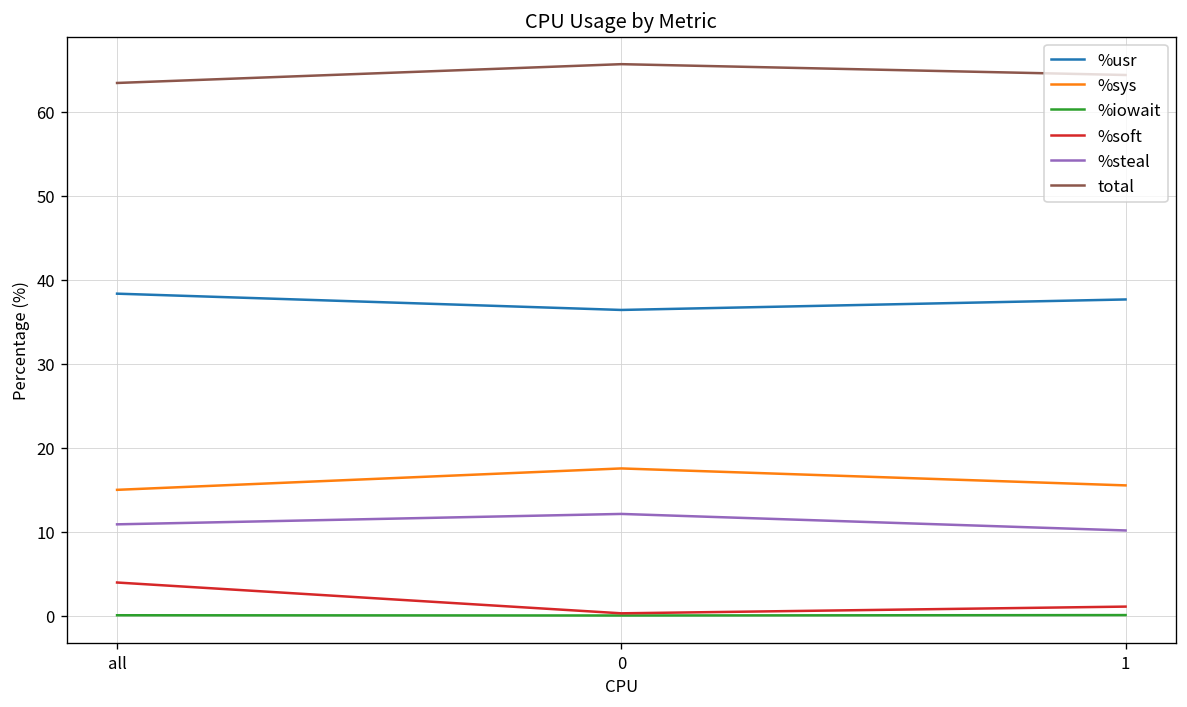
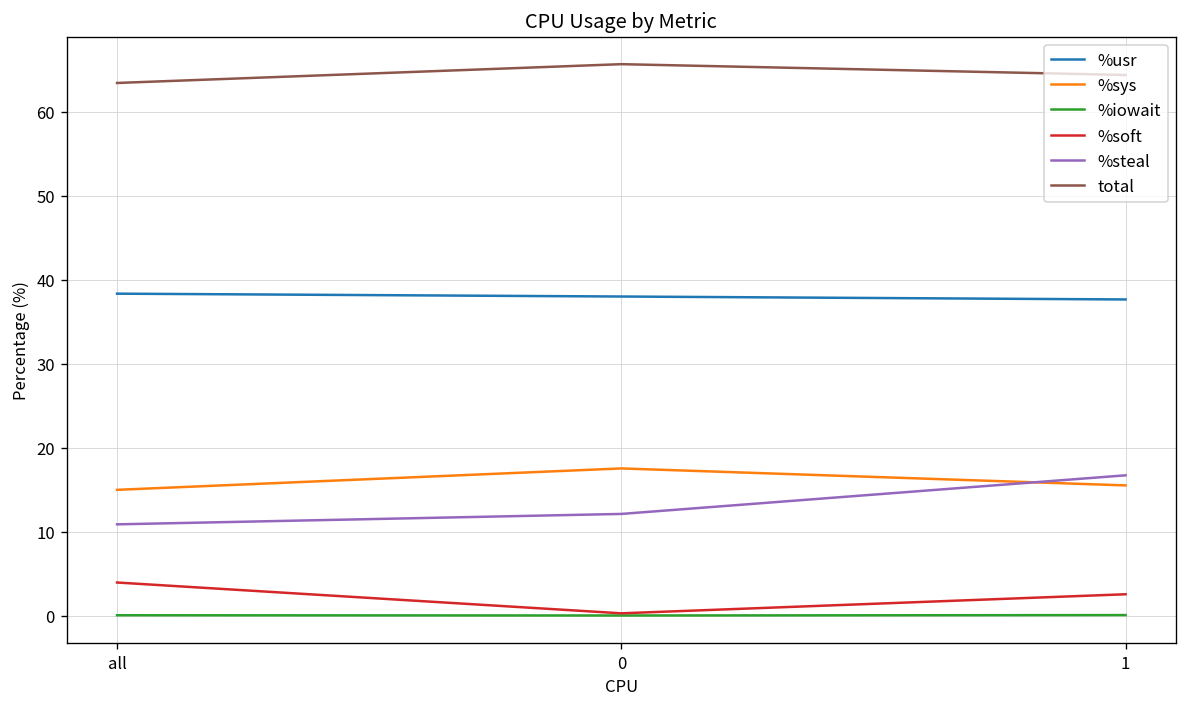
  {
    "%usr": {
      "all": 38,
-     "0": 36,
+     "0": 38,
      "1": 38
    },
    "%sys": {
      "all": 15,
      "0": 18,
      "1": 16
    },
    "%iowait": {
      "all": 0,
      "1": 0
    },
    "%soft": {
      "all": 4,
-     "1": 1
+     "1": 3
    },
    "%steal": {
      "all": 11,
      "0": 12,
-     "1": 10
+     "1": 17
    },
    "total": {
      "all": 63,
      "0": 66
    }
  }
